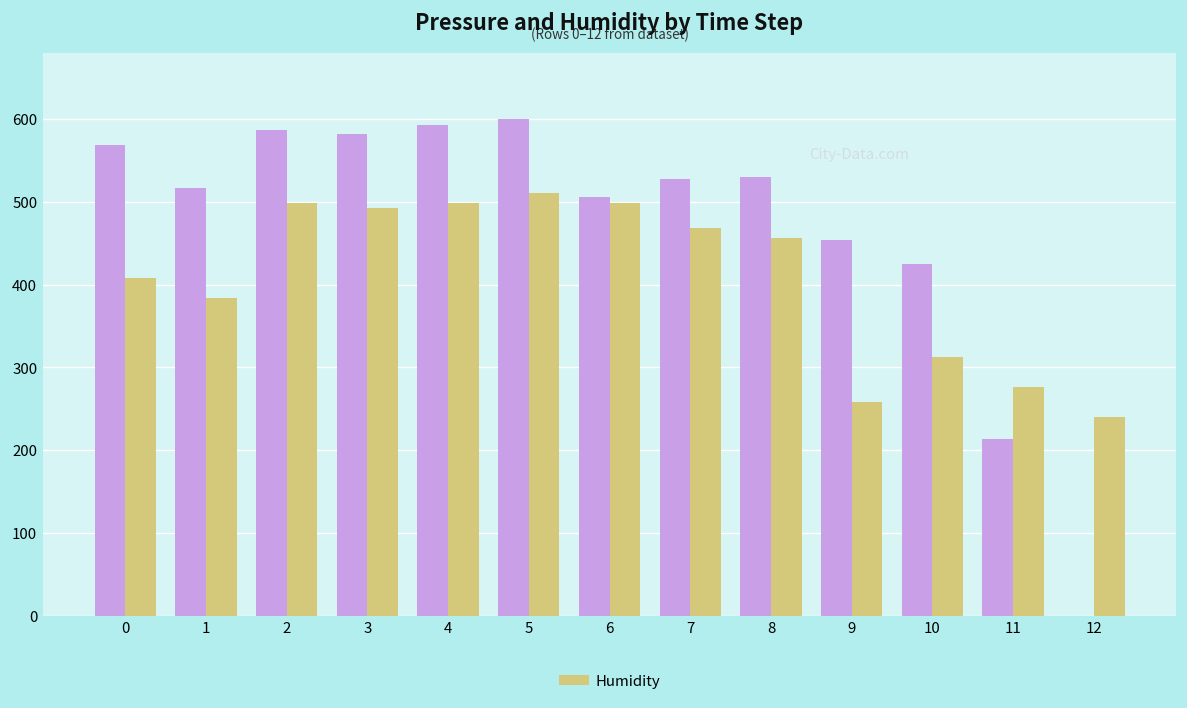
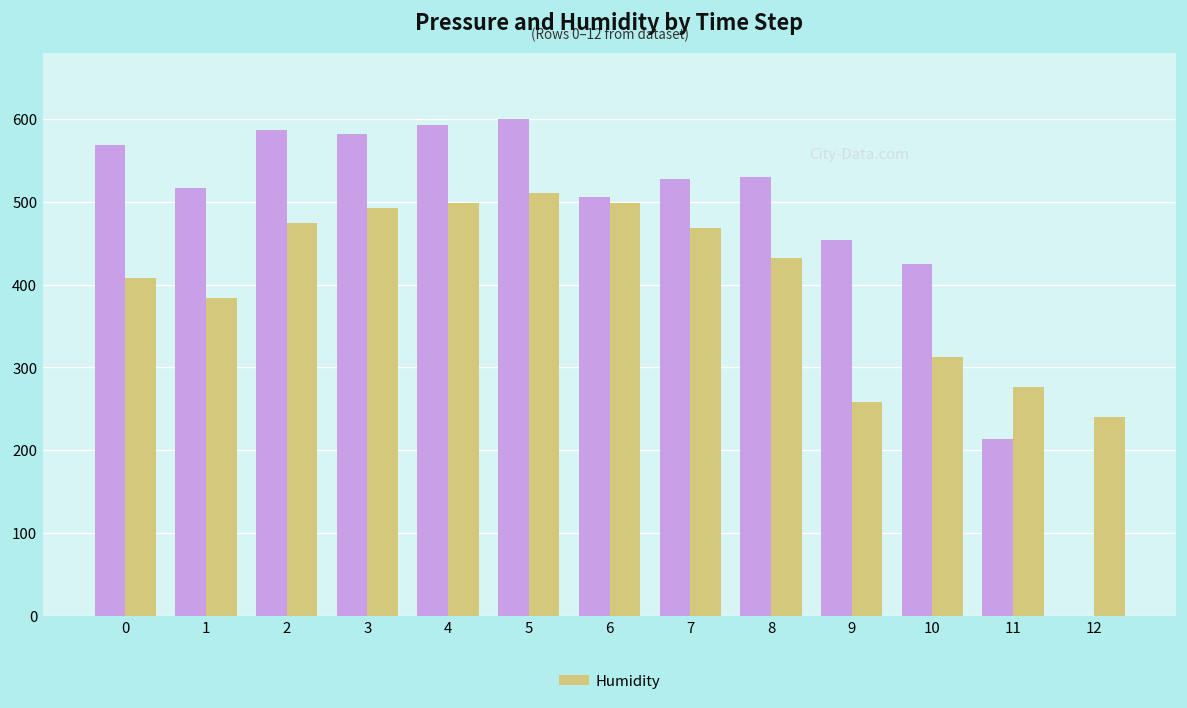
  {
    "Humidity": {
      "0": 410,
      "1": 380,
-     "2": 500,
+     "2": 470,
      "3": 490,
      "4": 500,
      "5": 510,
      "6": 500,
      "7": 470,
-     "8": 460,
+     "8": 430,
      "9": 260,
      "10": 310,
      "11": 280,
      "12": 240
    }
  }
